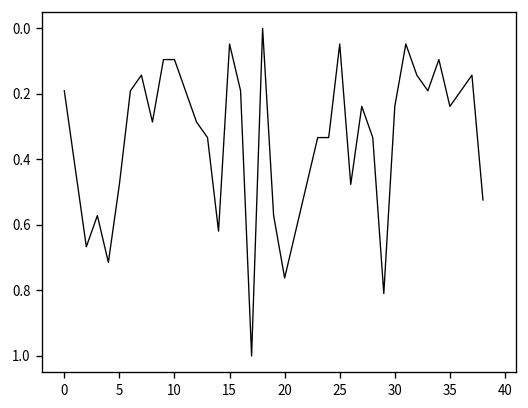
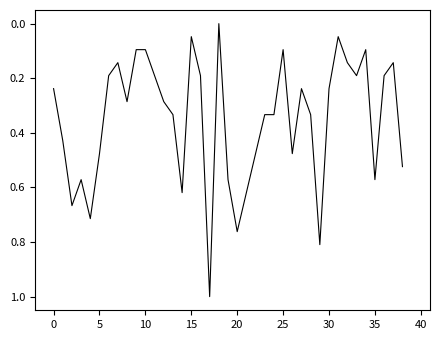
  {
-   "0": 0.19,
+   "0": 0.24,
    "5": 0.48,
    "10": 0.10,
    "15": 0.05,
    "20": 0.76,
-   "25": 0.05,
+   "25": 0.10,
    "30": 0.24,
-   "35": 0.24
+   "35": 0.57
  }
